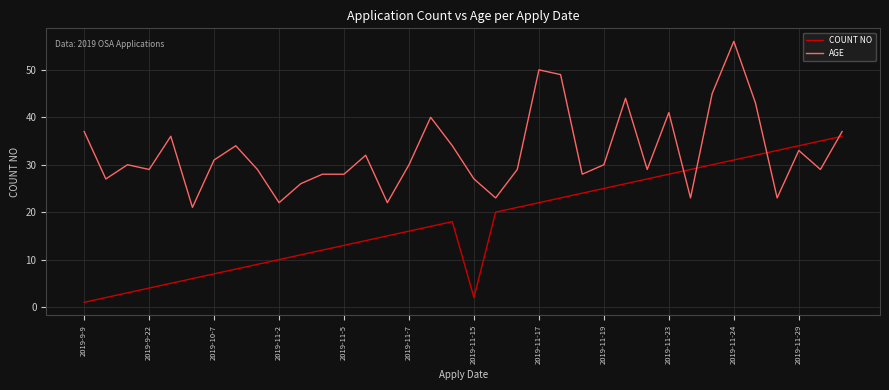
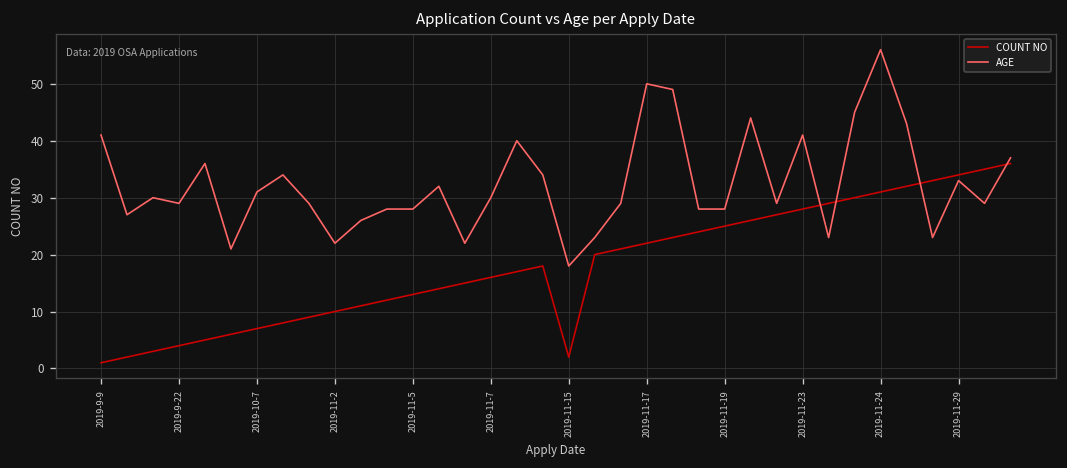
  {
    "COUNT NO": {
      "2019-9-9": 1,
      "2019-10-7": 7,
      "2019-11-15": 2,
      "2019-11-19": 25,
      "2019-11-23": 28
    },
    "AGE": {
-     "2019-9-9": 37,
+     "2019-9-9": 41,
      "2019-10-7": 31,
-     "2019-11-15": 27,
-     "2019-11-19": 30,
+     "2019-11-15": 18,
+     "2019-11-19": 28,
      "2019-11-23": 41
    }
  }
